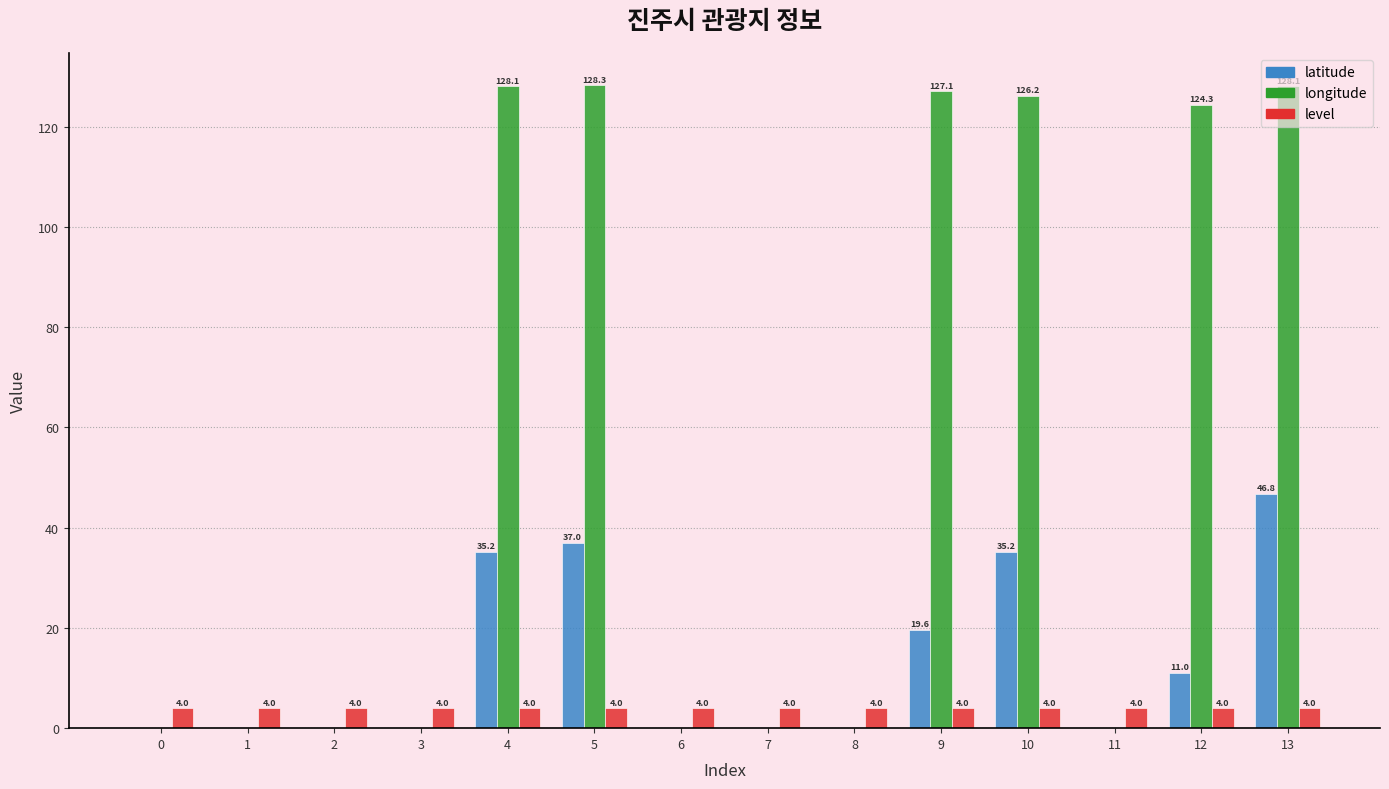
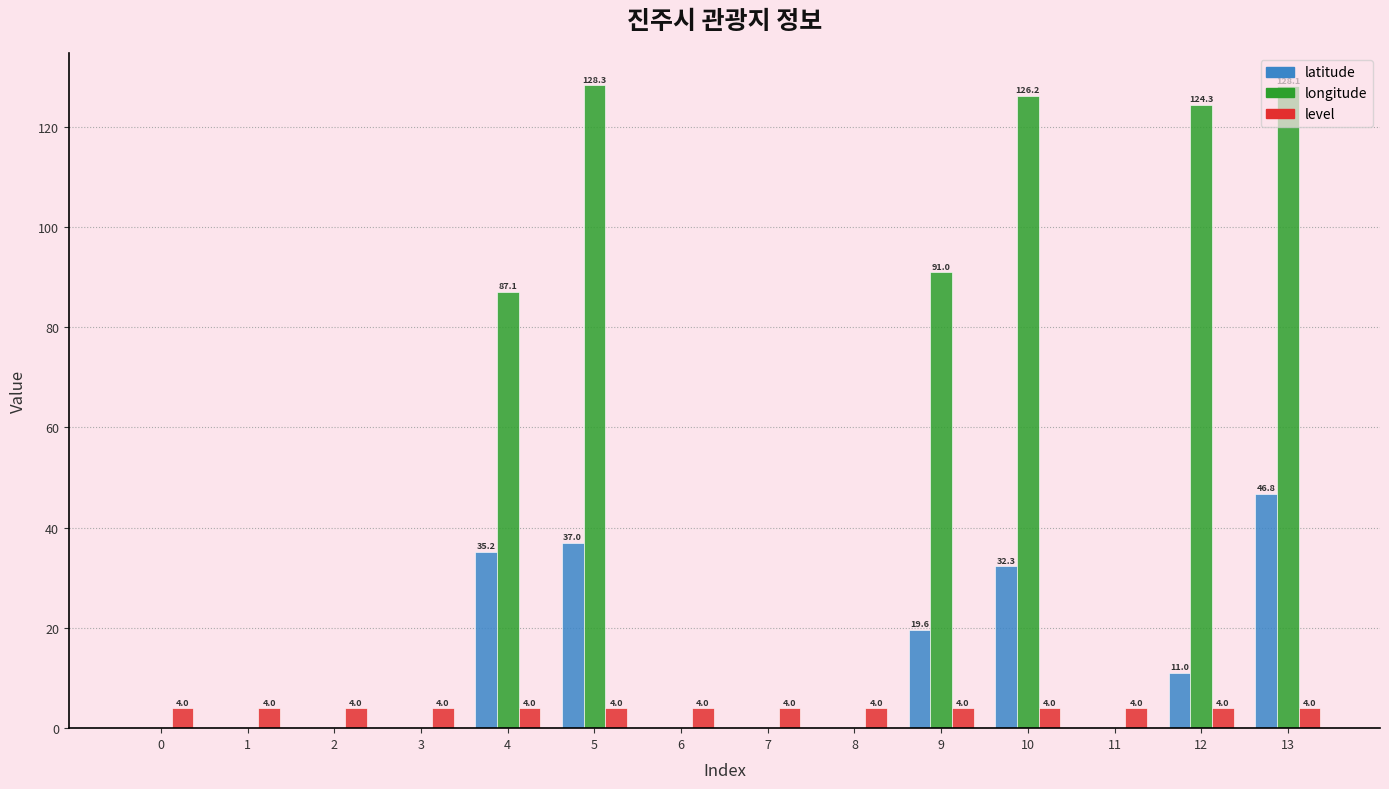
  {
    "latitude": {
      "4": 35.2,
      "5": 37.0,
      "9": 19.6,
-     "10": 35.2,
+     "10": 32.3,
      "12": 11.0,
      "13": 46.8
    },
    "longitude": {
-     "4": 128.1,
+     "4": 87.1,
      "5": 128.3,
-     "9": 127.1,
+     "9": 91.0,
      "10": 126.2,
      "12": 124.3
    },
    "level": {
      "0": 4.0,
      "1": 4.0,
      "2": 4.0,
      "3": 4.0,
      "4": 4.0,
      "5": 4.0,
      "6": 4.0,
      "7": 4.0,
      "8": 4.0,
      "9": 4.0,
      "10": 4.0,
      "11": 4.0,
      "12": 4.0,
      "13": 4.0
    }
  }
